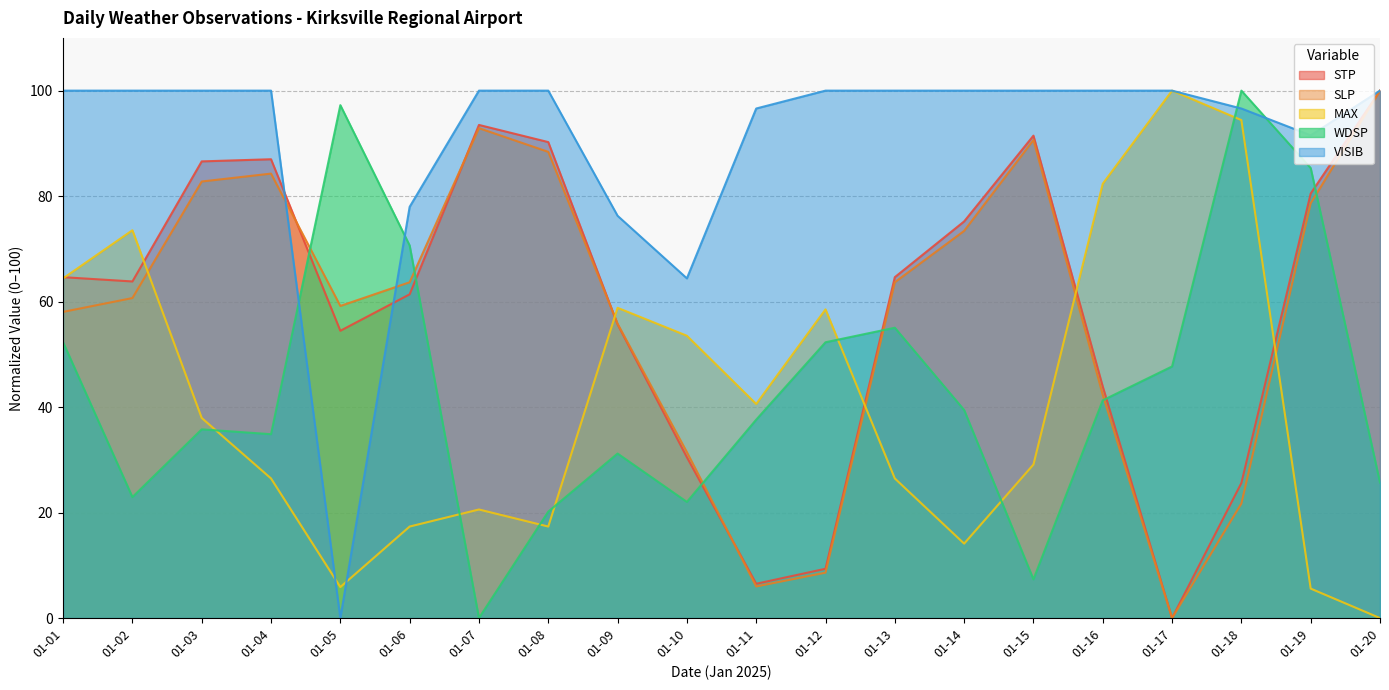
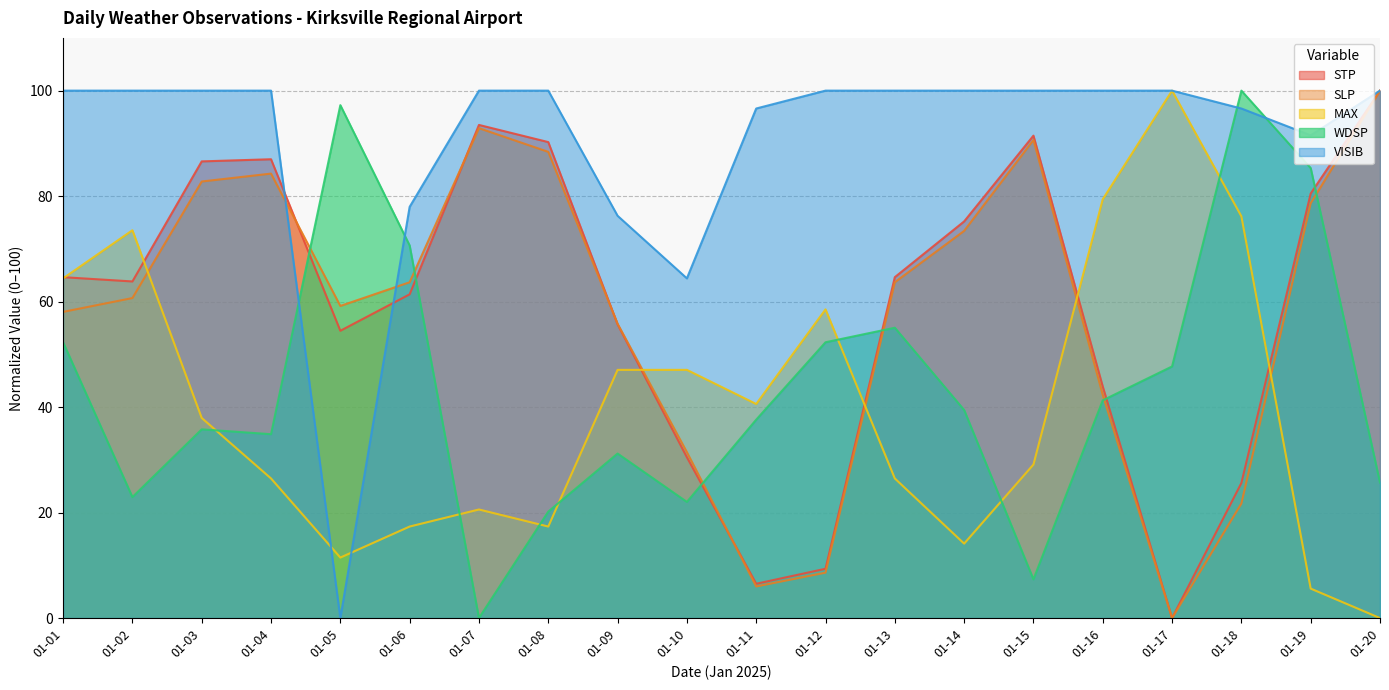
  {
    "MAX": {
      "01-02": 74,
      "01-03": 38,
      "01-04": 26,
-     "01-05": 6,
+     "01-05": 11,
      "01-06": 17,
      "01-07": 21,
      "01-08": 17,
-     "01-09": 59,
-     "01-10": 54,
+     "01-09": 47,
+     "01-10": 47,
      "01-11": 41,
      "01-12": 59,
      "01-13": 26,
      "01-14": 14,
      "01-15": 29,
-     "01-16": 82,
-     "01-18": 94,
+     "01-16": 79,
+     "01-18": 76,
      "01-19": 6,
      "01-20": 0
    },
    "WDSP": {
      "01-01": 52,
      "01-02": 23,
      "01-03": 36,
      "01-04": 35,
      "01-05": 97,
      "01-06": 71,
      "01-07": 0,
      "01-08": 20,
      "01-09": 31,
      "01-10": 22,
      "01-11": 38,
      "01-12": 52,
      "01-13": 55,
      "01-14": 39,
      "01-15": 7,
      "01-16": 41,
      "01-17": 48,
      "01-18": 100,
      "01-19": 85,
      "01-20": 26
    },
    "VISIB": {
      "01-01": 100,
      "01-02": 100,
      "01-03": 100,
      "01-04": 100,
      "01-05": 0,
      "01-06": 78,
      "01-07": 100,
      "01-08": 100,
      "01-09": 76,
      "01-10": 64,
      "01-11": 97,
      "01-12": 100,
      "01-13": 100,
      "01-14": 100,
      "01-15": 100,
      "01-16": 100,
      "01-18": 97
    }
  }
